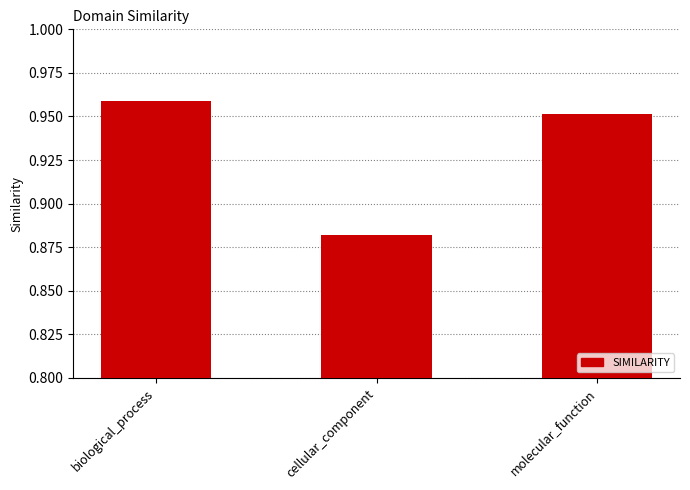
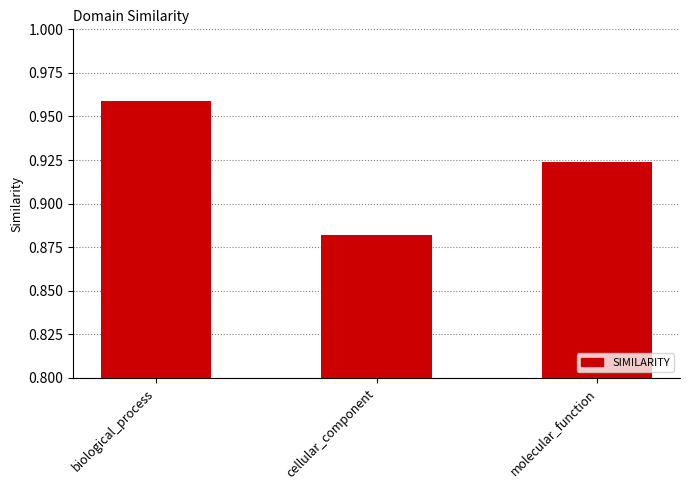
  {
    "biological_process": 0.959,
    "cellular_component": 0.882,
-   "molecular_function": 0.952
+   "molecular_function": 0.924
  }
